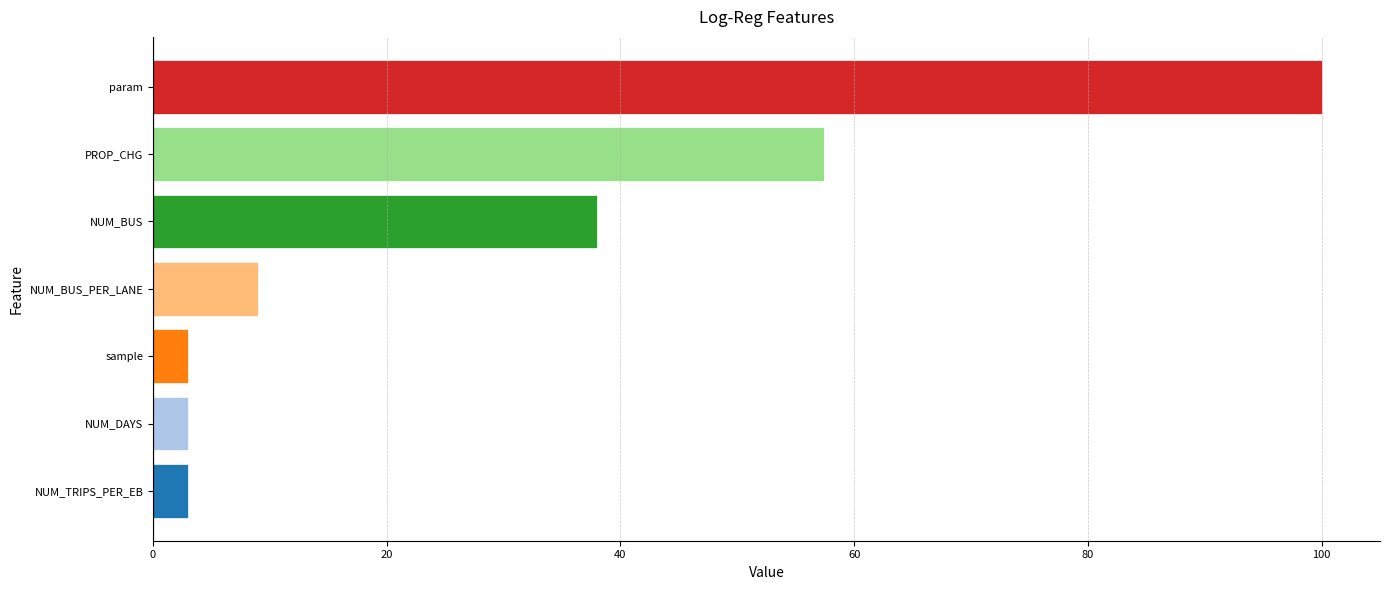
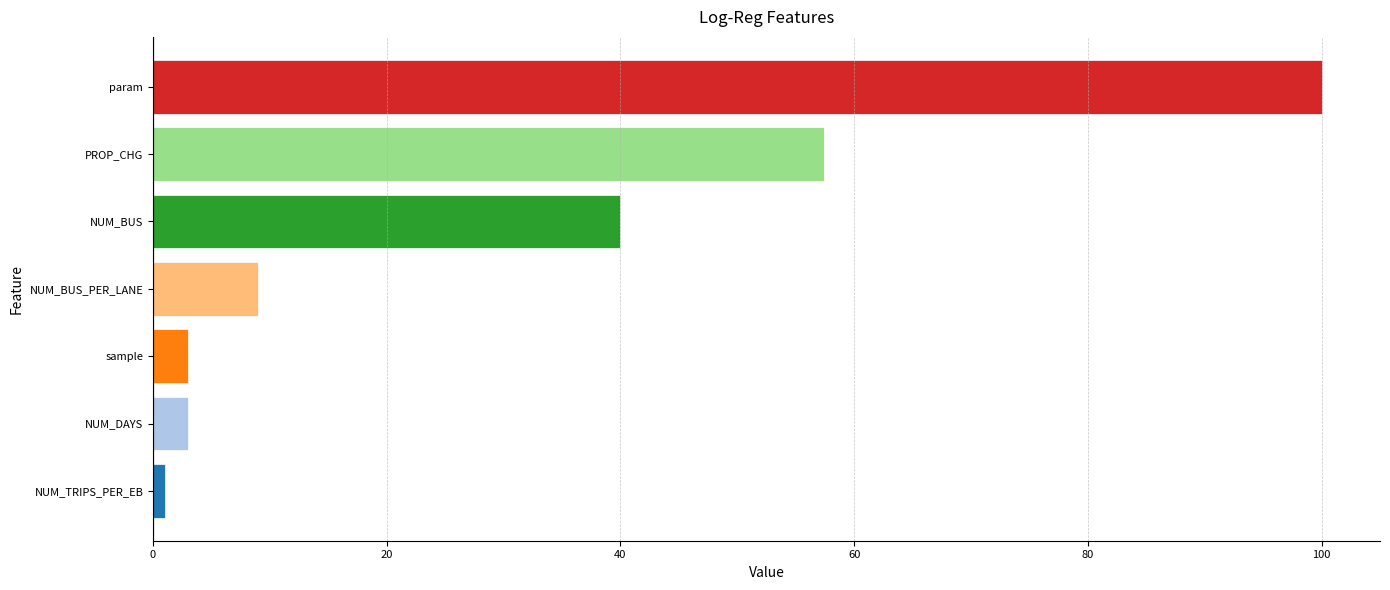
  {
    "param": 100,
    "PROP_CHG": 57.4,
-   "NUM_BUS": 38,
+   "NUM_BUS": 40,
    "NUM_BUS_PER_LANE": 9,
    "sample": 3,
    "NUM_DAYS": 3,
-   "NUM_TRIPS_PER_EB": 3
+   "NUM_TRIPS_PER_EB": 1
  }
